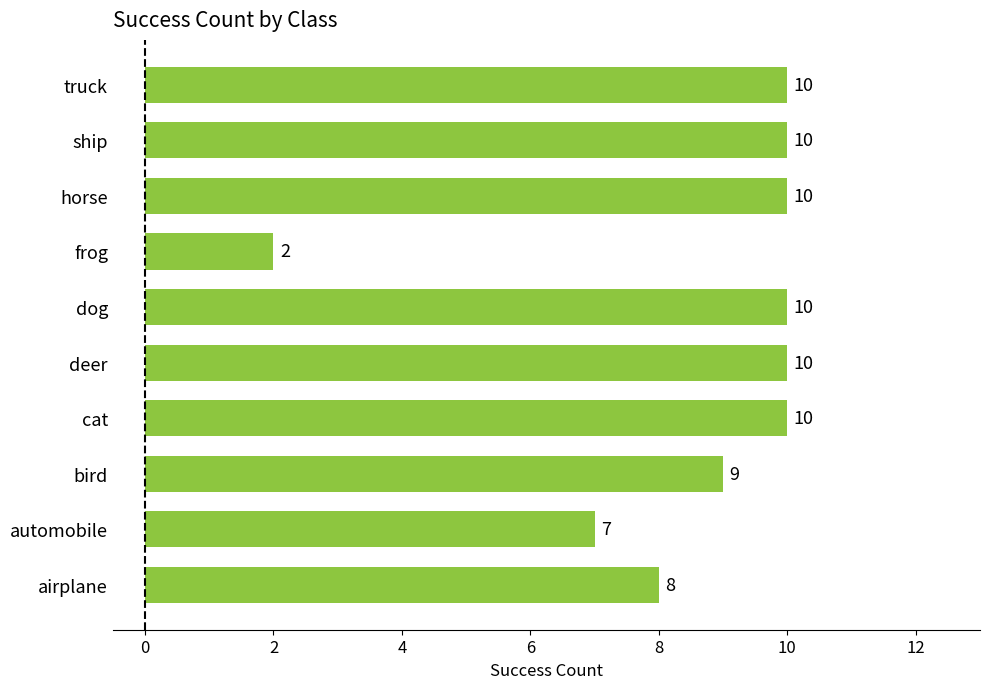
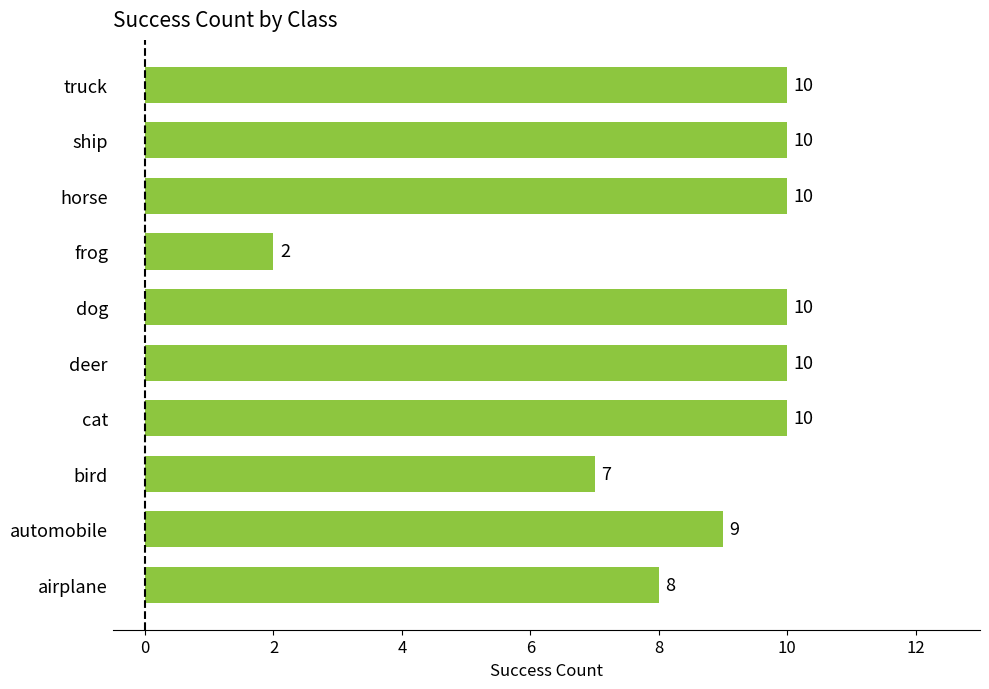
  {
    "truck": 10,
    "ship": 10,
    "horse": 10,
    "frog": 2,
    "dog": 10,
    "deer": 10,
    "cat": 10,
-   "bird": 9,
-   "automobile": 7,
+   "bird": 7,
+   "automobile": 9,
    "airplane": 8
  }
